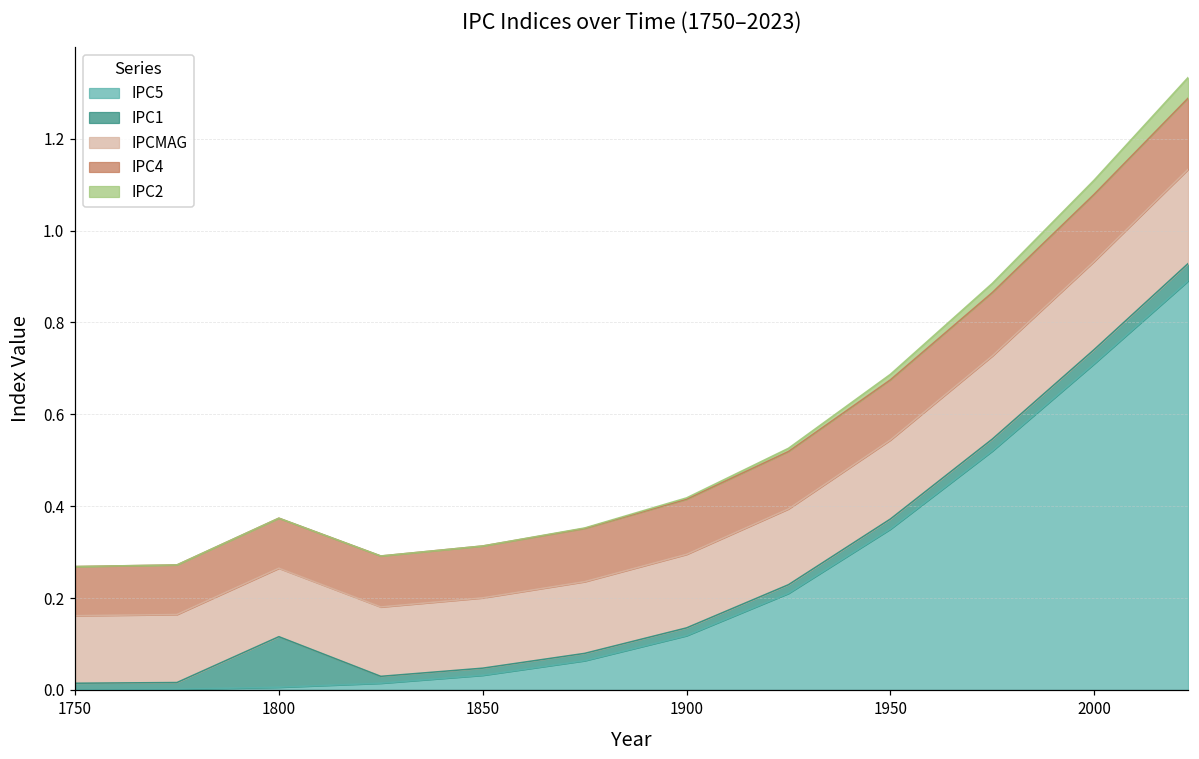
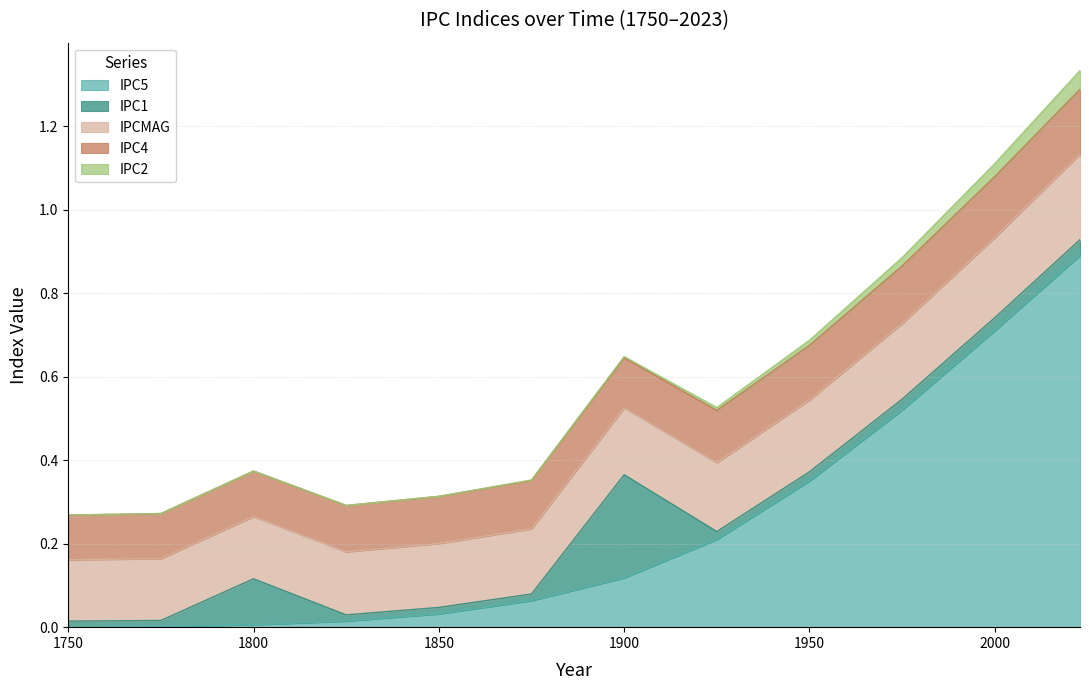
  {
    "IPC5": {
      "1750": 0.00,
      "1800": 0.01,
      "1850": 0.03,
      "1900": 0.12,
      "1950": 0.35,
      "2000": 0.71
    },
    "IPC1": {
      "1750": 0.01,
      "1800": 0.11,
      "1850": 0.02,
-     "1900": 0.02,
+     "1900": 0.25,
      "1950": 0.02,
      "2000": 0.03
    },
    "IPCMAG": {
      "1750": 0.15,
      "1800": 0.15,
      "1850": 0.15,
      "1900": 0.16,
      "1950": 0.17,
      "2000": 0.19
    },
    "IPC4": {
      "1950": 0.13,
      "2000": 0.15
    },
    "IPC2": {
      "1950": 0.01,
      "2000": 0.03
    }
  }
